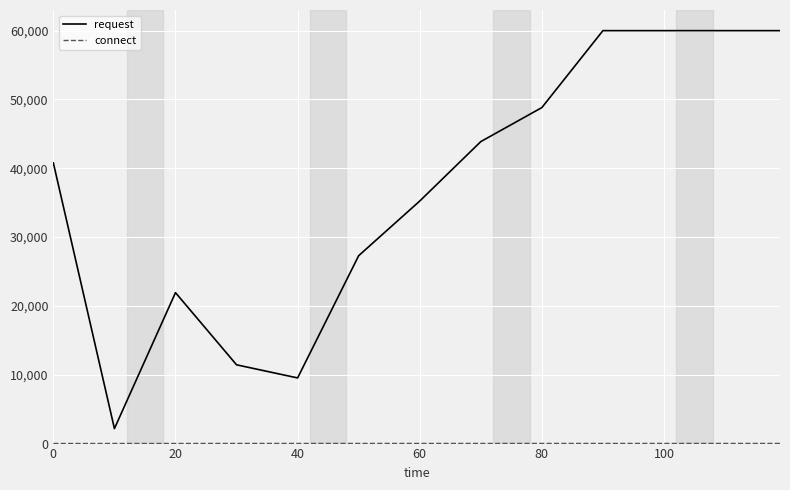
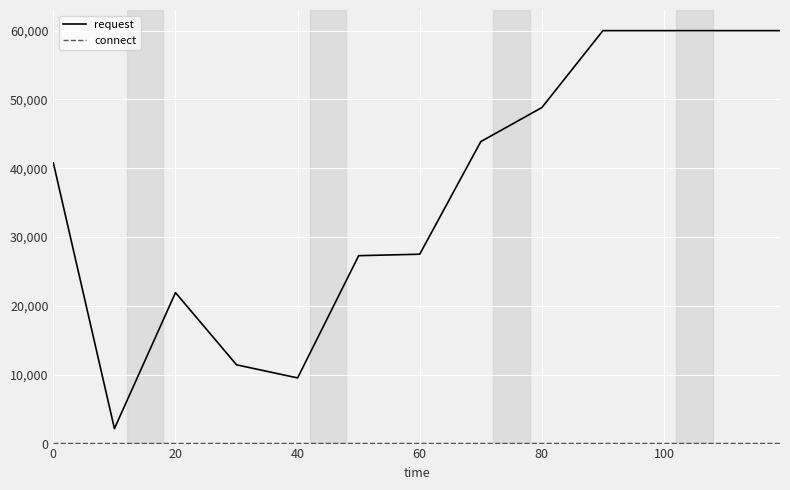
  {
    "request": {
      "0": "41,000",
      "20": "22,000",
      "40": "10,000",
-     "60": "35,000",
+     "60": "28,000",
      "80": "49,000",
      "100": "60,000"
    },
    "connect": {
      "0": "0",
      "20": "0",
      "40": "0",
      "60": "0",
      "80": "0",
      "100": "0"
    }
  }
